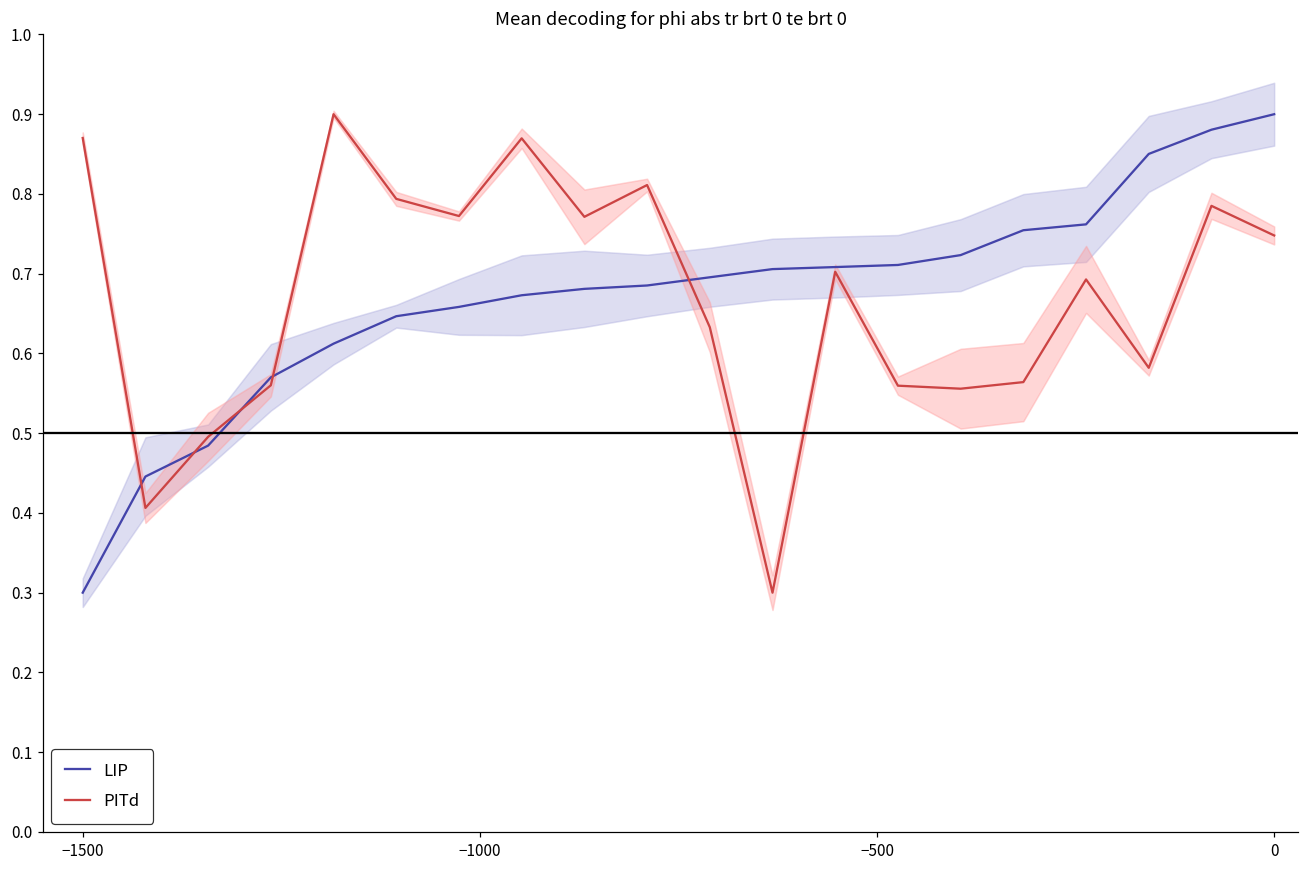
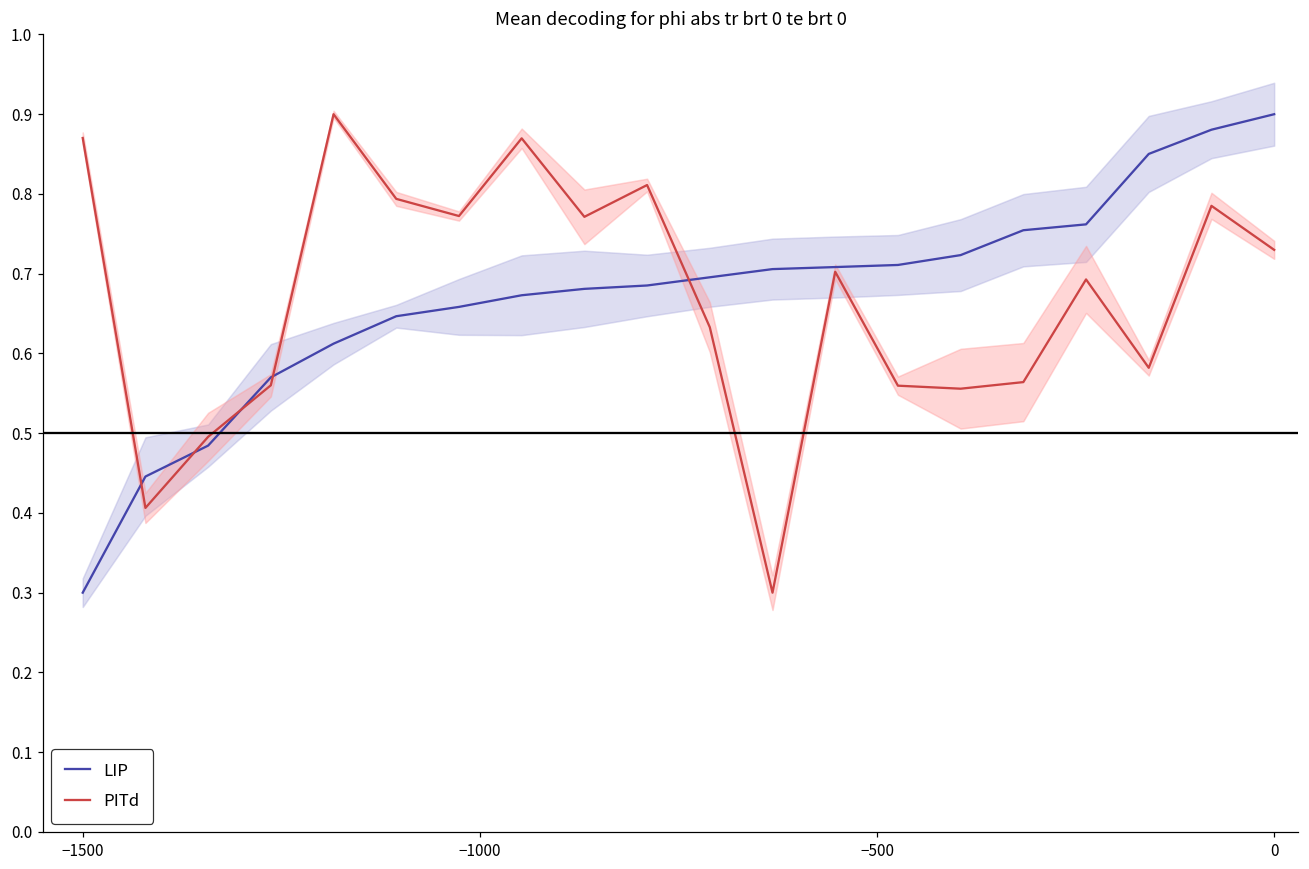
  {
    "LIP": {
      "−1500": 0.30,
      "0": 0.90
    },
    "PITd": {
      "−1500": 0.87,
-     "0": 0.75
+     "0": 0.73
    }
  }
